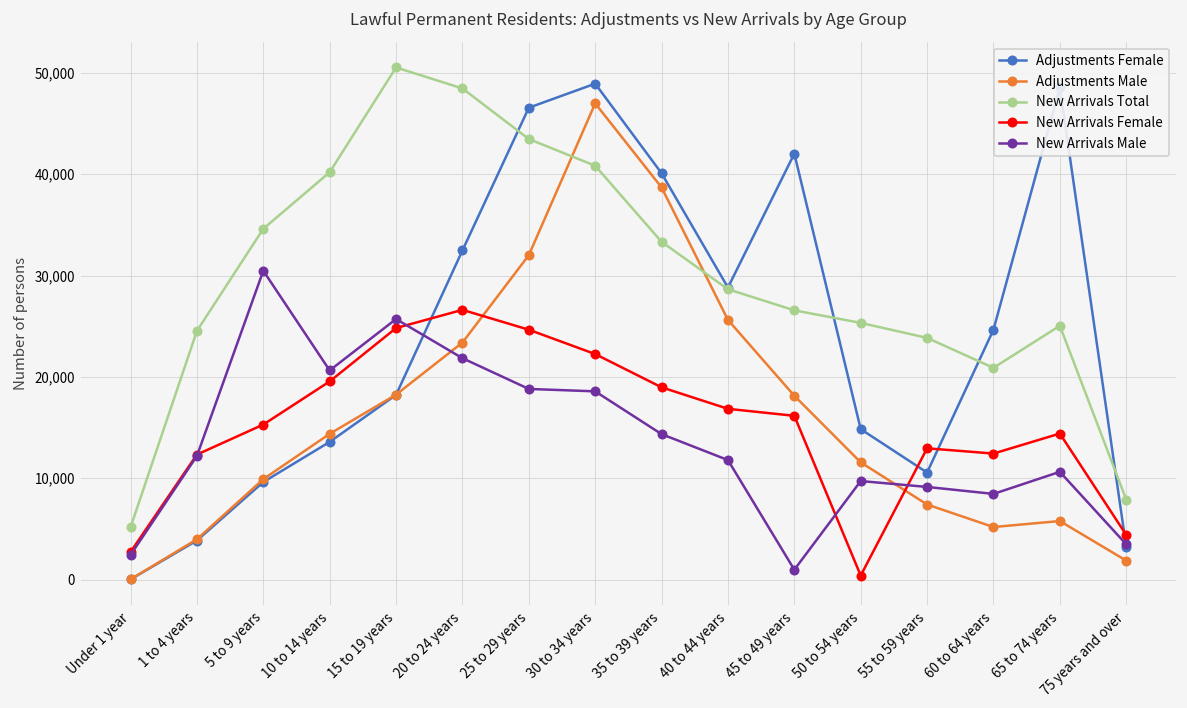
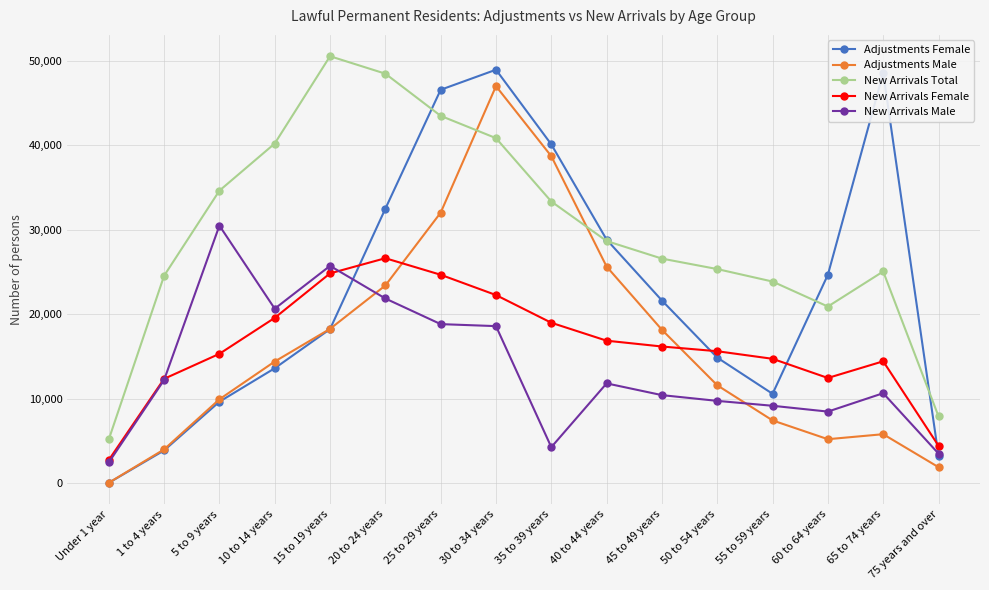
  {
    "Adjustments Female": {
      "10 to 14 years": "14,000",
      "20 to 24 years": "32,000",
      "25 to 29 years": "47,000",
      "30 to 34 years": "49,000",
      "35 to 39 years": "40,000",
-     "45 to 49 years": "42,000",
+     "45 to 49 years": "22,000",
      "50 to 54 years": "15,000",
      "55 to 59 years": "11,000",
      "60 to 64 years": "25,000"
    },
    "Adjustments Male": {
      "10 to 14 years": "14,000",
      "20 to 24 years": "23,000",
      "25 to 29 years": "32,000",
      "30 to 34 years": "47,000",
      "35 to 39 years": "39,000",
      "40 to 44 years": "26,000",
      "45 to 49 years": "18,000",
      "50 to 54 years": "12,000",
      "55 to 59 years": "7,000",
      "60 to 64 years": "5,000",
      "65 to 74 years": "6,000",
      "75 years and over": "2,000"
    },
    "New Arrivals Total": {
      "Under 1 year": "5,000",
      "1 to 4 years": "25,000",
      "5 to 9 years": "35,000",
      "10 to 14 years": "40,000",
      "15 to 19 years": "51,000",
      "20 to 24 years": "48,000",
      "25 to 29 years": "43,000",
      "30 to 34 years": "41,000",
      "35 to 39 years": "33,000",
      "45 to 49 years": "27,000",
      "50 to 54 years": "25,000",
      "55 to 59 years": "24,000",
      "60 to 64 years": "21,000",
      "65 to 74 years": "25,000",
      "75 years and over": "8,000"
    },
    "New Arrivals Female": {
      "5 to 9 years": "15,000",
      "10 to 14 years": "20,000",
      "15 to 19 years": "25,000",
      "20 to 24 years": "27,000",
      "25 to 29 years": "25,000",
      "30 to 34 years": "22,000",
      "35 to 39 years": "19,000",
      "40 to 44 years": "17,000",
      "45 to 49 years": "16,000",
-     "50 to 54 years": "0",
-     "55 to 59 years": "13,000",
+     "50 to 54 years": "16,000",
+     "55 to 59 years": "15,000",
      "60 to 64 years": "12,000",
      "65 to 74 years": "14,000",
      "75 years and over": "4,000"
    },
    "New Arrivals Male": {
      "5 to 9 years": "30,000",
      "10 to 14 years": "21,000",
      "15 to 19 years": "26,000",
      "20 to 24 years": "22,000",
      "25 to 29 years": "19,000",
      "30 to 34 years": "19,000",
-     "35 to 39 years": "14,000",
+     "35 to 39 years": "4,000",
      "40 to 44 years": "12,000",
-     "45 to 49 years": "1,000",
+     "45 to 49 years": "10,000",
      "50 to 54 years": "10,000",
      "55 to 59 years": "9,000",
      "60 to 64 years": "8,000",
      "65 to 74 years": "11,000"
    }
  }
